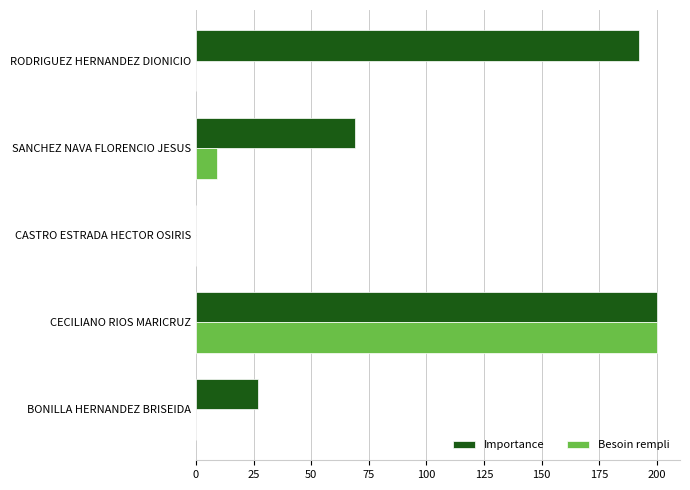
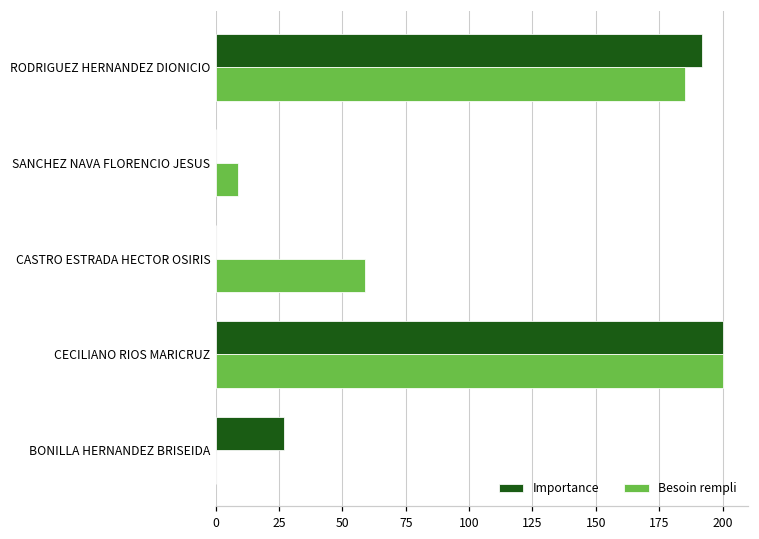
  {
    "Importance": {
      "RODRIGUEZ HERNANDEZ DIONICIO": 192,
-     "SANCHEZ NAVA FLORENCIO JESUS": 69,
+     "SANCHEZ NAVA FLORENCIO JESUS": 0,
      "CASTRO ESTRADA HECTOR OSIRIS": 0,
      "CECILIANO RIOS MARICRUZ": 200,
      "BONILLA HERNANDEZ BRISEIDA": 27
    },
    "Besoin rempli": {
-     "RODRIGUEZ HERNANDEZ DIONICIO": 0,
+     "RODRIGUEZ HERNANDEZ DIONICIO": 185,
      "SANCHEZ NAVA FLORENCIO JESUS": 9,
-     "CASTRO ESTRADA HECTOR OSIRIS": 0,
+     "CASTRO ESTRADA HECTOR OSIRIS": 59,
      "CECILIANO RIOS MARICRUZ": 200,
      "BONILLA HERNANDEZ BRISEIDA": 0
    }
  }
